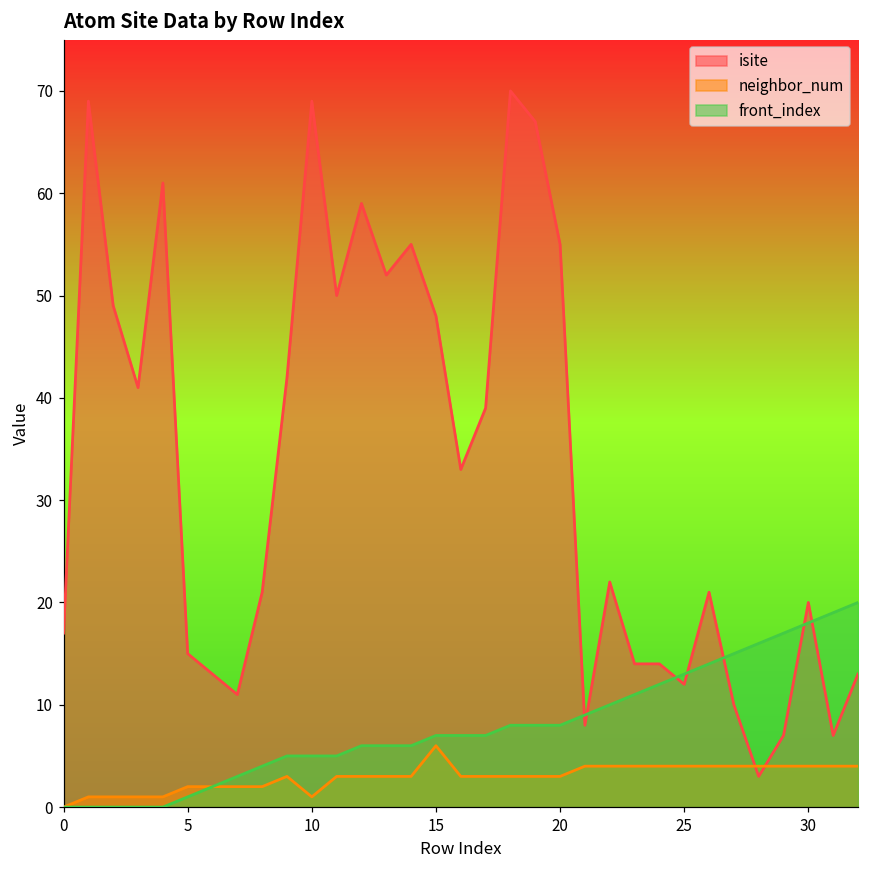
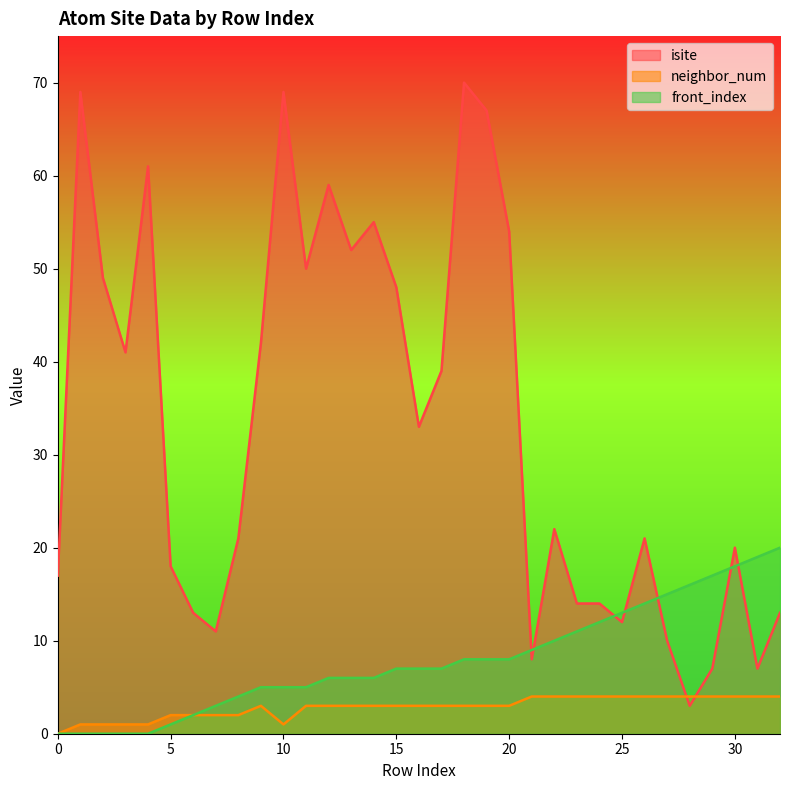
  {
    "isite": {
      "0": 17,
-     "5": 15,
+     "5": 18,
      "10": 69,
      "15": 48,
-     "20": 55,
+     "20": 54,
      "25": 12,
      "30": 20
    },
    "neighbor_num": {
      "5": 2,
      "10": 1,
-     "15": 6,
+     "15": 3,
      "20": 3,
      "25": 4,
      "30": 4
    },
    "front_index": {
      "5": 1,
      "10": 5,
      "15": 7,
      "20": 8,
      "25": 13,
      "30": 18
    }
  }
